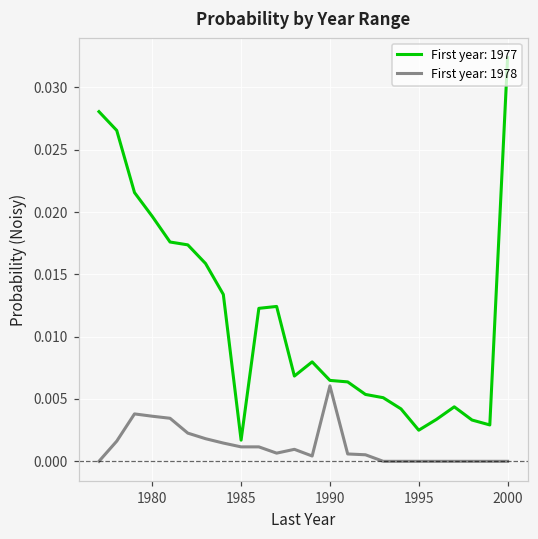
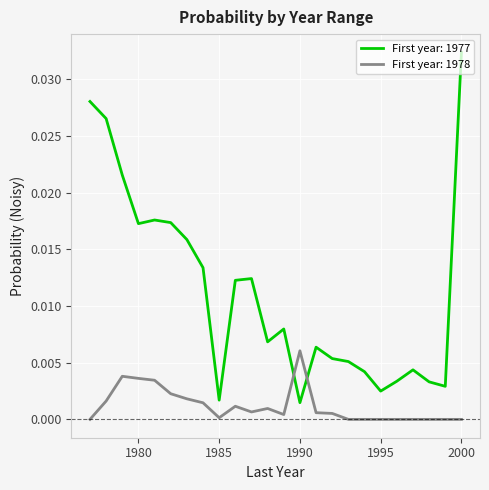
  {
    "First year: 1977": {
-     "1980": 0.0196,
+     "1980": 0.0173,
      "1985": 0.0017,
-     "1990": 0.0065,
+     "1990": 0.0015,
      "1995": 0.0025
    },
    "First year: 1978": {
      "1980": 0.0036,
-     "1985": 0.0012,
+     "1985": 0.0001,
      "1990": 0.0061,
      "1995": 0.0000,
      "2000": 0.0000
    }
  }
